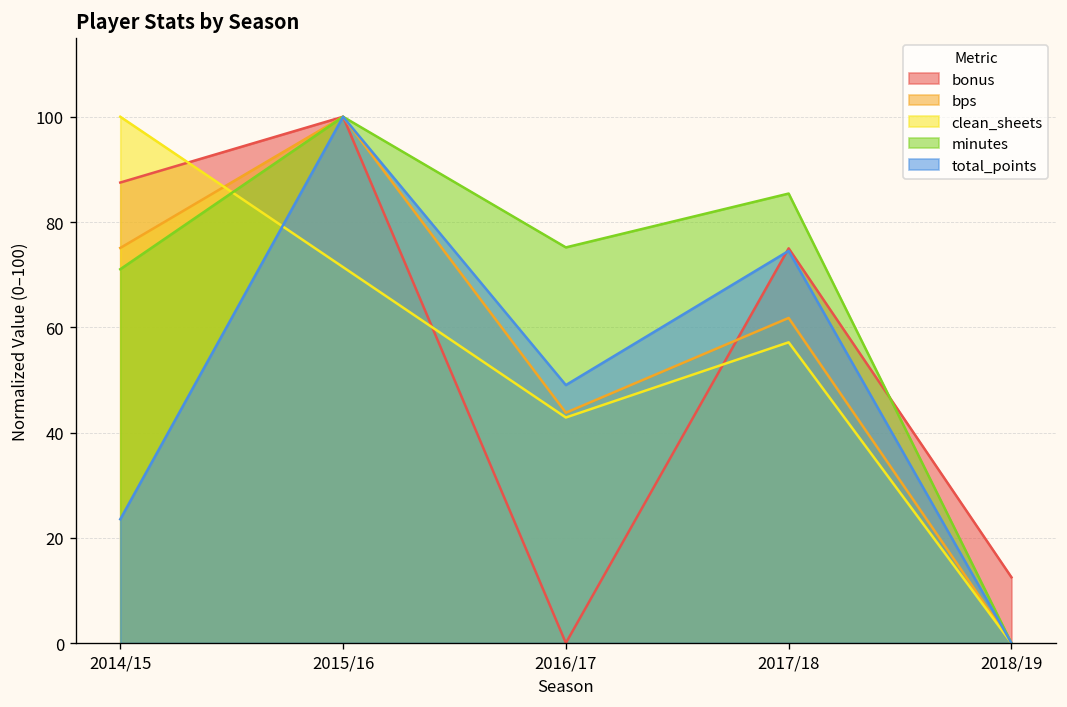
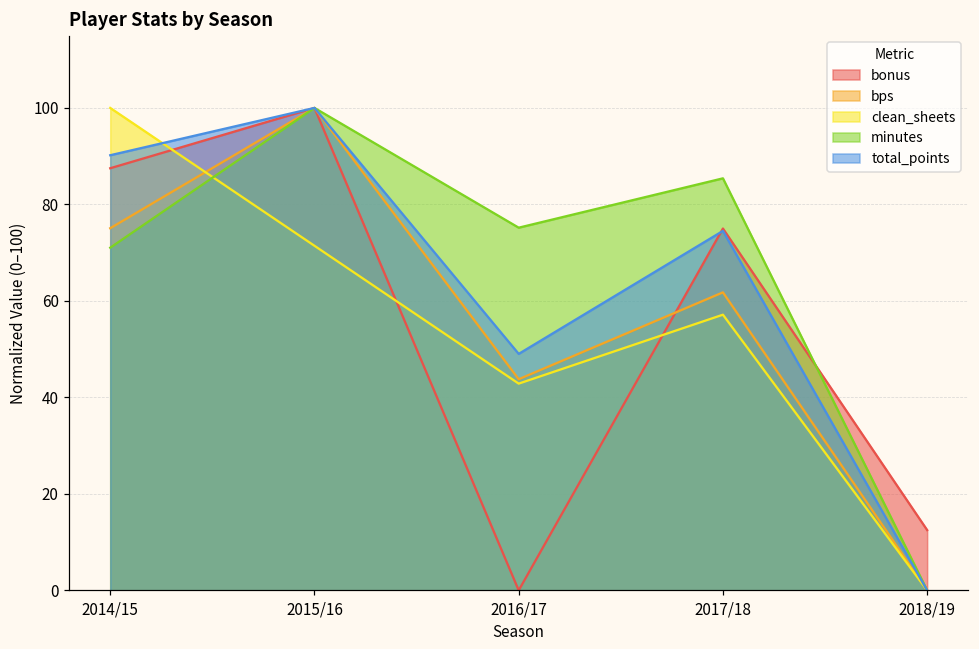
  {
    "bonus": {
      "2014/15": 88,
      "2016/17": 0,
      "2018/19": 13
    },
    "minutes": {
      "2014/15": 71,
      "2016/17": 75,
      "2017/18": 85
    },
    "total_points": {
-     "2014/15": 24,
+     "2014/15": 90,
      "2016/17": 49
    }
  }
